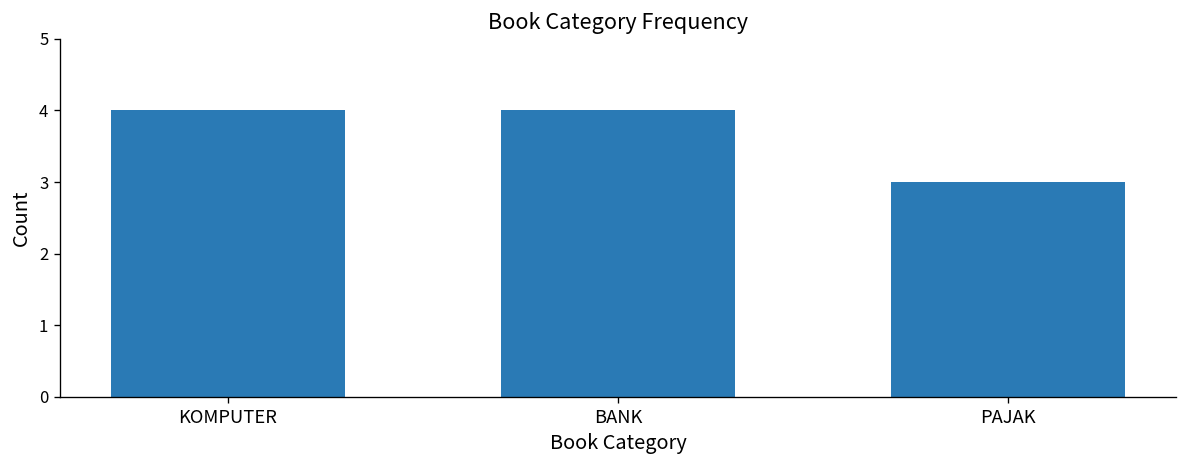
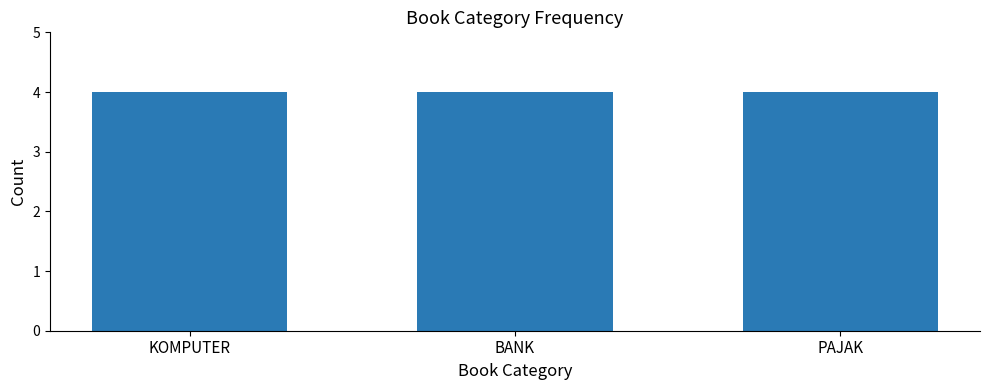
  {
    "KOMPUTER": 4,
    "BANK": 4,
-   "PAJAK": 3
+   "PAJAK": 4
  }
